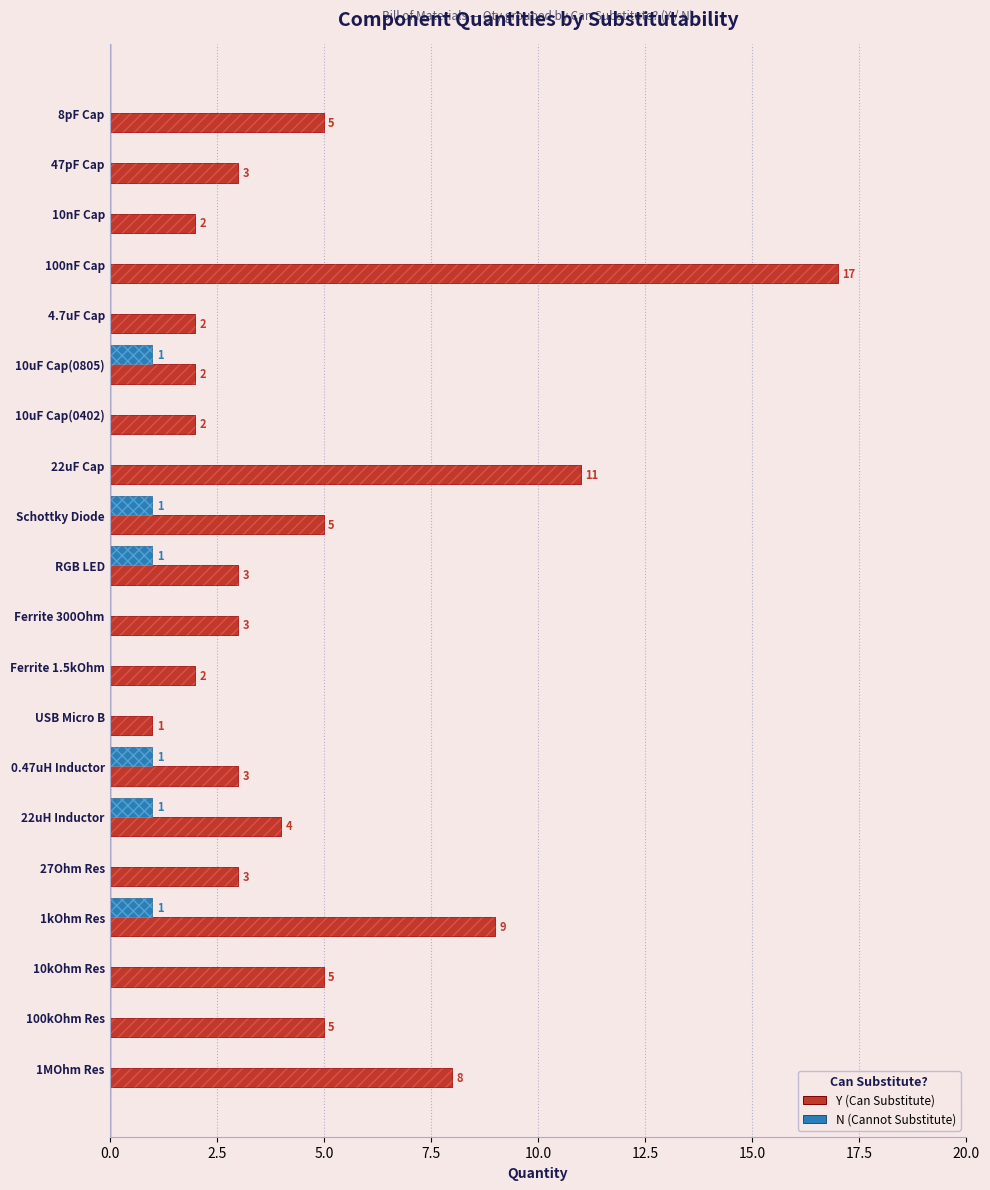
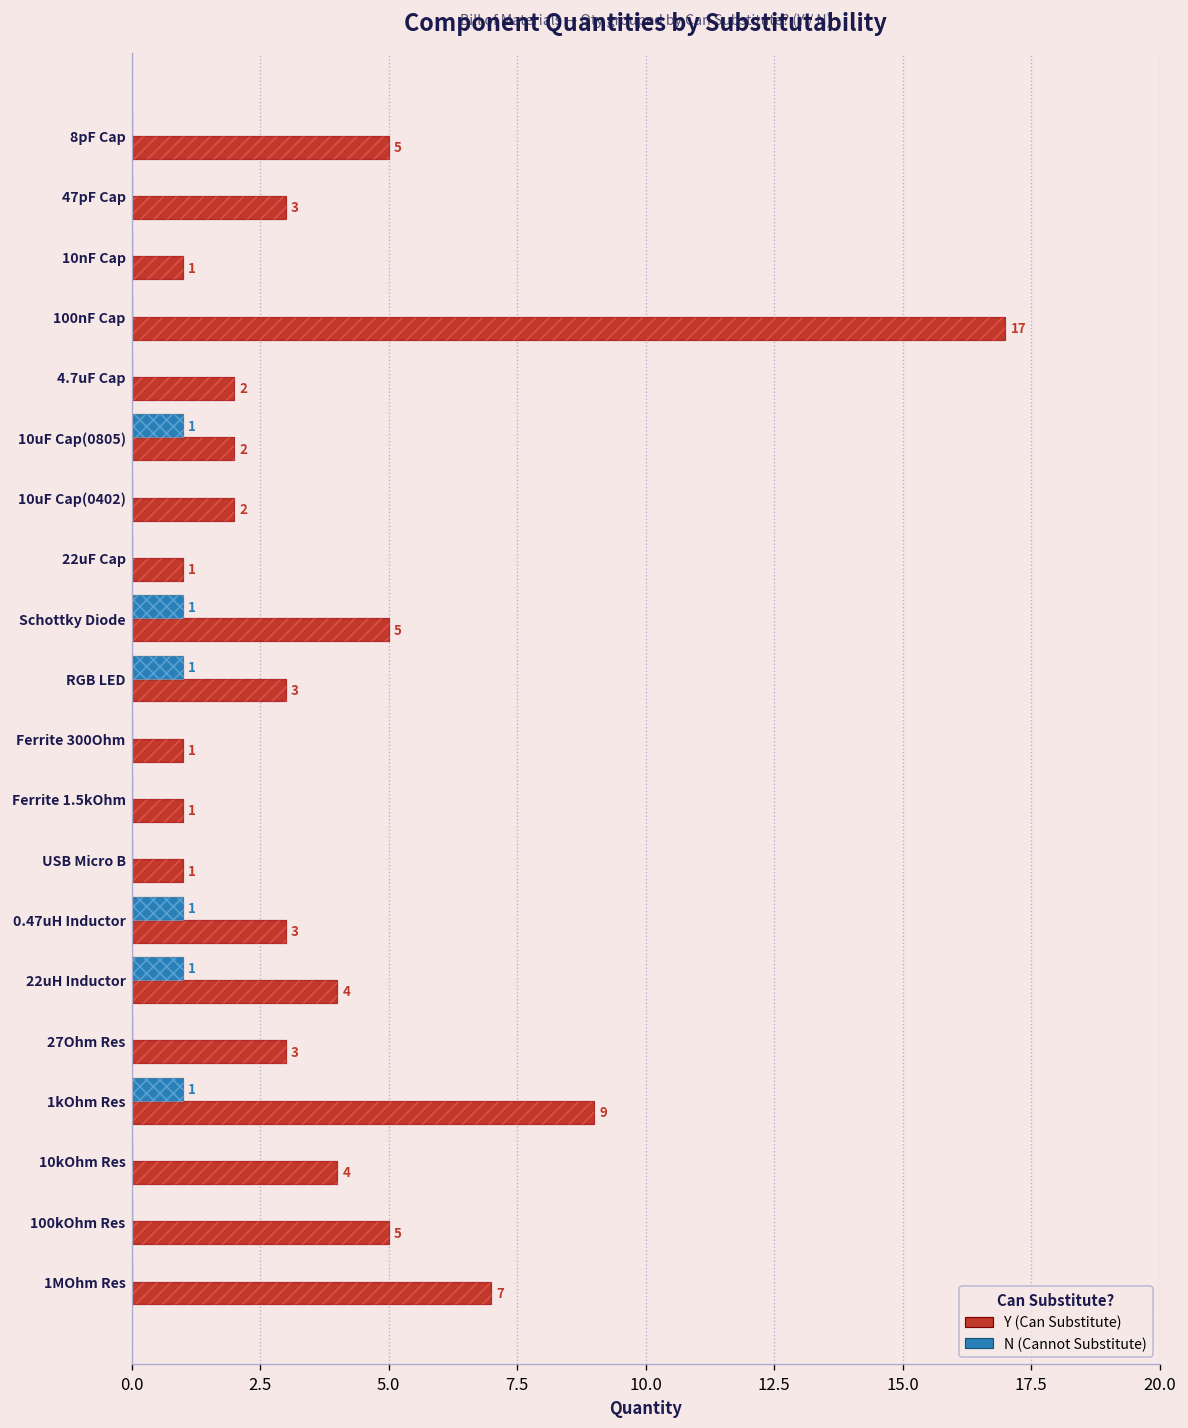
  {
    "Y (Can Substitute)": {
      "8pF Cap": 5,
      "47pF Cap": 3,
-     "10nF Cap": 2,
+     "10nF Cap": 1,
      "100nF Cap": 17,
      "4.7uF Cap": 2,
      "10uF Cap(0805)": 2,
      "10uF Cap(0402)": 2,
-     "22uF Cap": 11,
+     "22uF Cap": 1,
      "Schottky Diode": 5,
      "RGB LED": 3,
-     "Ferrite 300Ohm": 3,
-     "Ferrite 1.5kOhm": 2,
+     "Ferrite 300Ohm": 1,
+     "Ferrite 1.5kOhm": 1,
      "USB Micro B": 1,
      "0.47uH Inductor": 3,
      "22uH Inductor": 4,
      "27Ohm Res": 3,
      "1kOhm Res": 9,
-     "10kOhm Res": 5,
+     "10kOhm Res": 4,
      "100kOhm Res": 5,
-     "1MOhm Res": 8
+     "1MOhm Res": 7
    },
    "N (Cannot Substitute)": {
      "10uF Cap(0805)": 1,
      "Schottky Diode": 1,
      "RGB LED": 1,
      "0.47uH Inductor": 1,
      "22uH Inductor": 1,
      "1kOhm Res": 1
    }
  }
